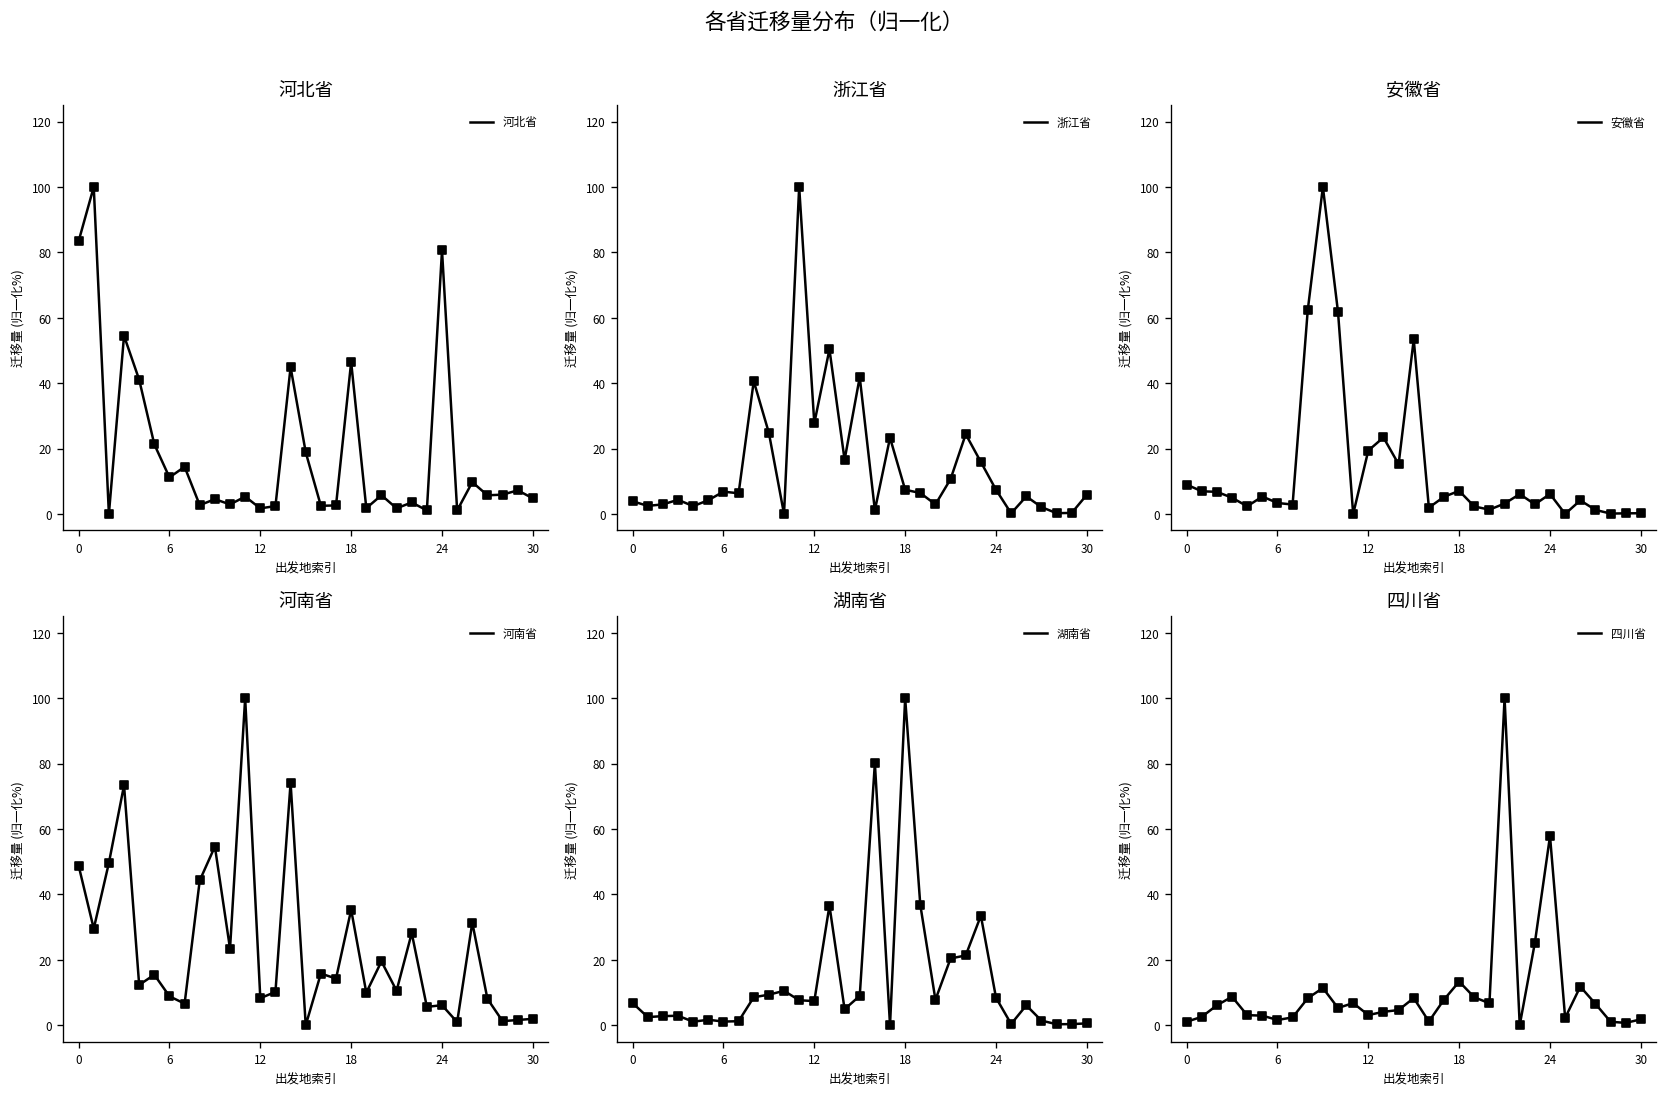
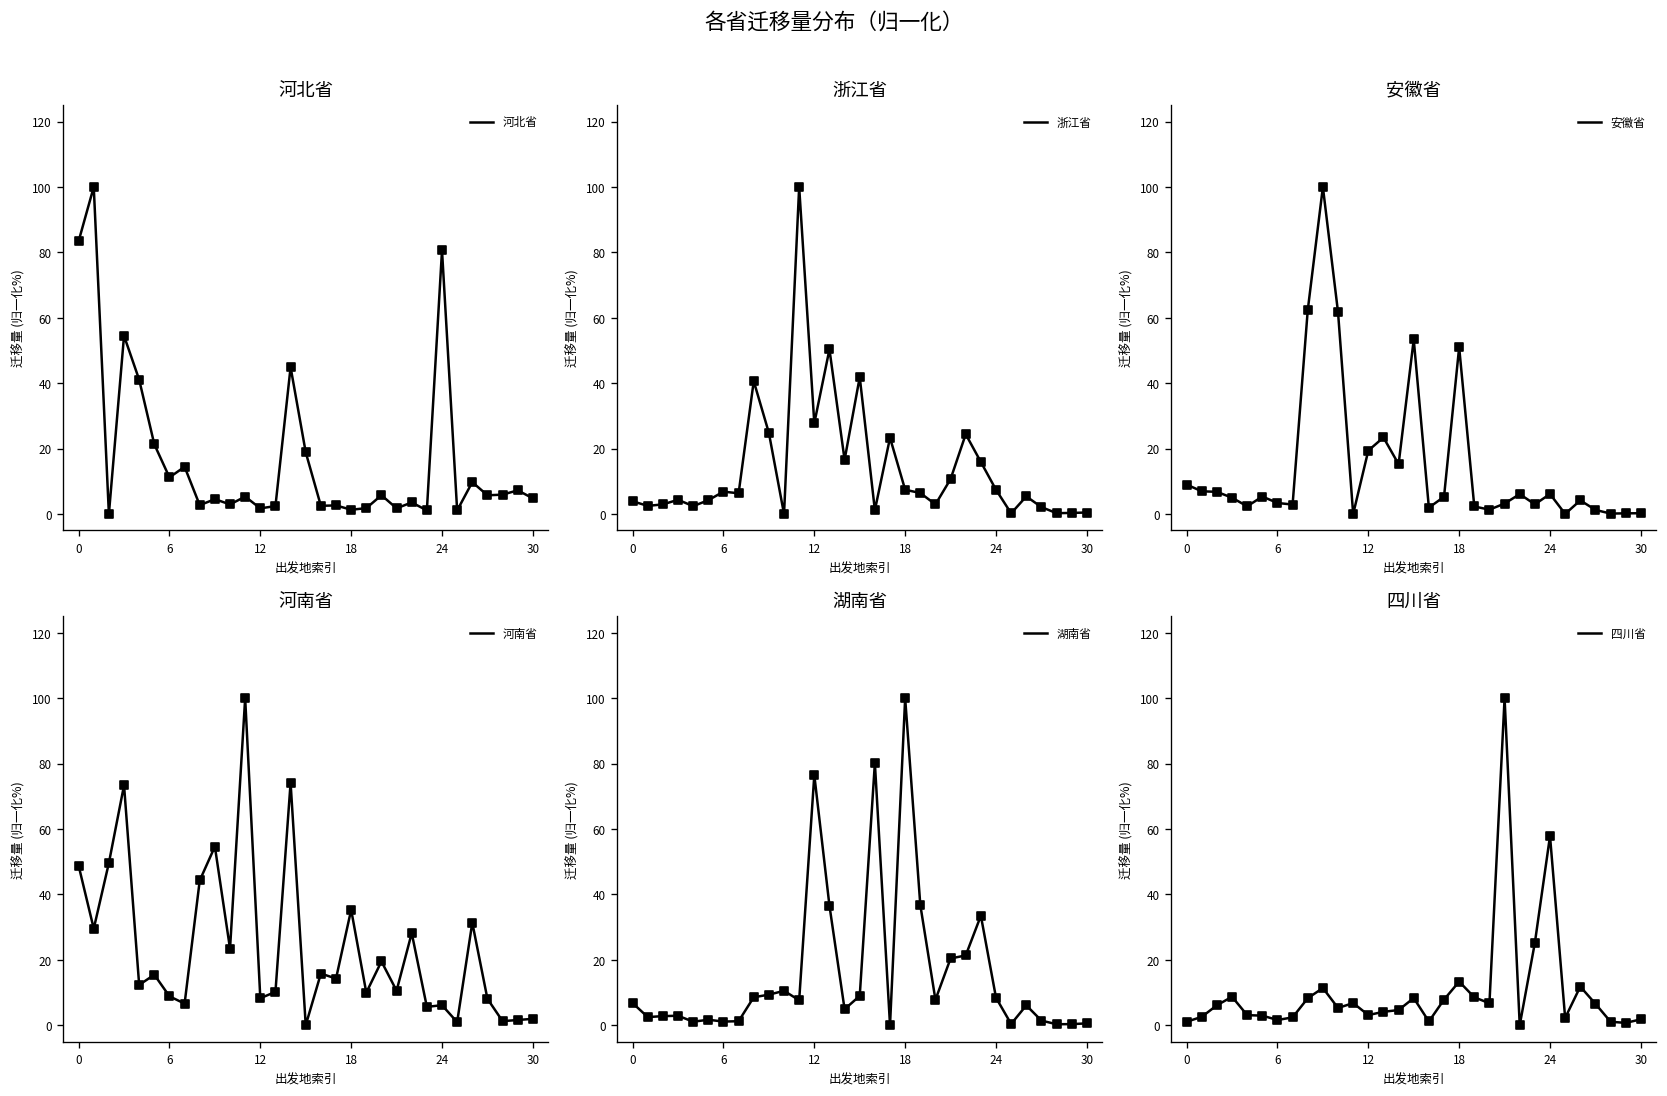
  {
    "河北省": {
      "0": 83,
      "6": 11,
      "12": 2,
-     "18": 46,
+     "18": 1,
      "24": 81,
      "30": 5
    },
    "浙江省": {
      "0": 4,
      "6": 7,
      "12": 28,
      "18": 7,
      "24": 7,
-     "30": 6
+     "30": 0
    },
    "安徽省": {
      "0": 9,
      "6": 3,
      "12": 19,
-     "18": 7,
+     "18": 51,
      "24": 6,
      "30": 0
    },
    "河南省": {
      "0": 49,
      "6": 9,
      "12": 8,
      "18": 35,
      "24": 6,
      "30": 2
    },
    "湖南省": {
      "0": 7,
      "6": 1,
-     "12": 7,
+     "12": 76,
      "18": 100,
      "24": 8,
      "30": 1
    },
    "四川省": {
      "0": 1,
      "6": 2,
      "12": 3,
      "18": 13,
      "24": 58,
      "30": 2
    }
  }
